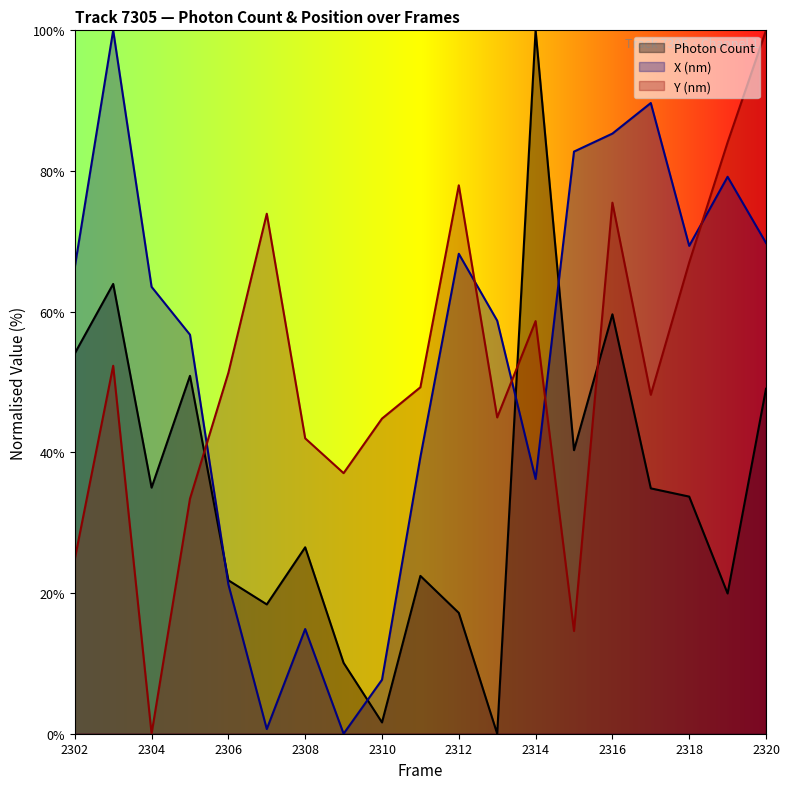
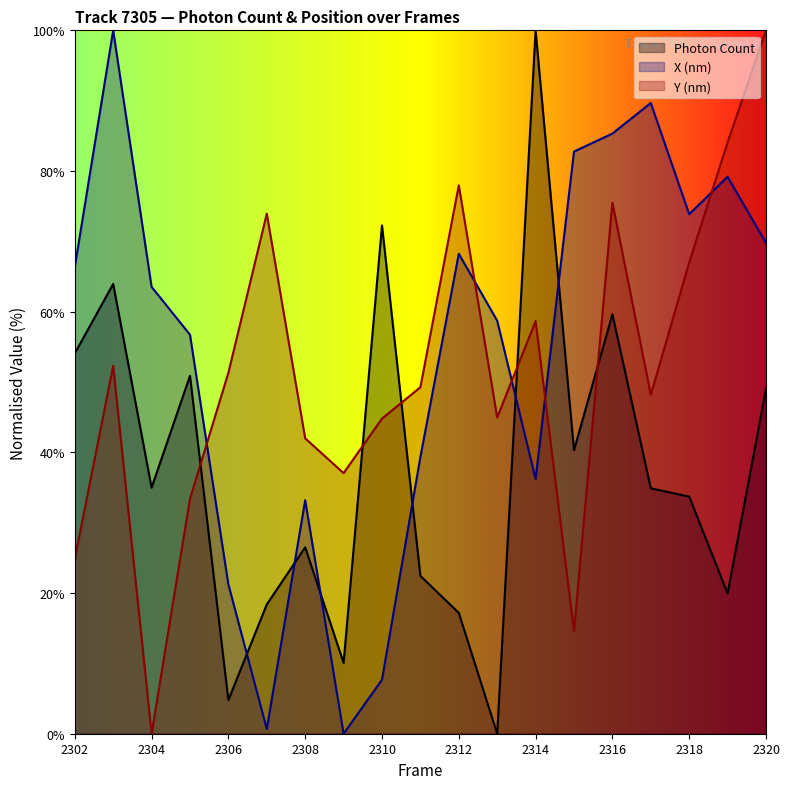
  {
    "Photon Count": {
      "2302": "54%",
      "2304": "35%",
-     "2306": "22%",
+     "2306": "5%",
      "2308": "27%",
-     "2310": "2%",
+     "2310": "72%",
      "2312": "17%",
      "2314": "100%",
      "2316": "60%",
      "2318": "34%",
      "2320": "49%"
    },
    "X (nm)": {
      "2302": "66%",
      "2304": "64%",
      "2306": "21%",
-     "2308": "15%",
+     "2308": "33%",
      "2310": "8%",
      "2312": "68%",
      "2314": "36%",
      "2316": "85%",
-     "2318": "69%",
+     "2318": "74%",
      "2320": "70%"
    },
    "Y (nm)": {
      "2302": "25%",
      "2304": "0%",
      "2306": "51%",
      "2308": "42%",
      "2310": "45%",
      "2312": "78%",
      "2314": "59%",
      "2316": "75%",
      "2318": "67%"
    }
  }
